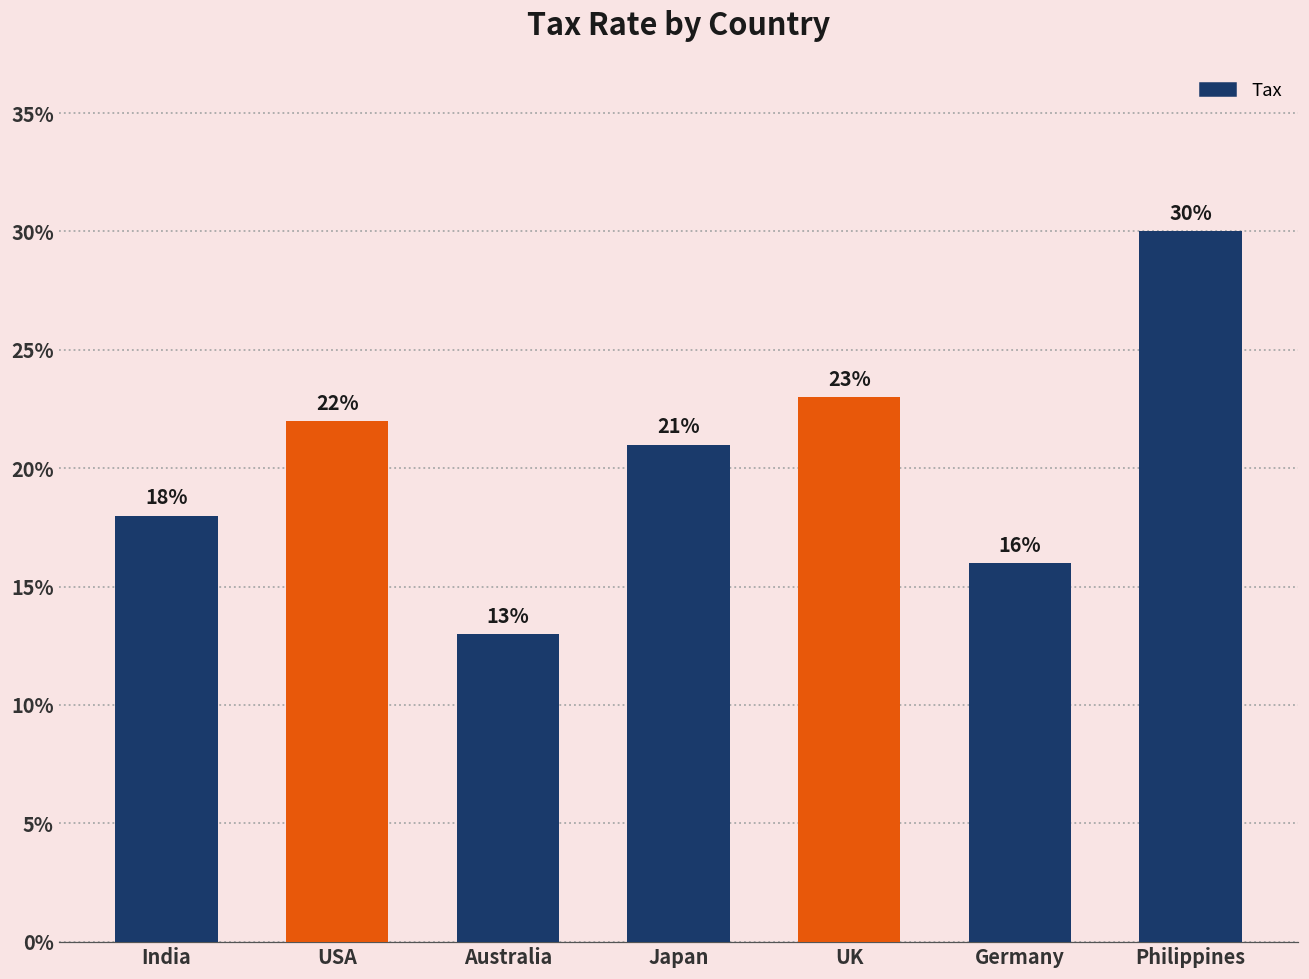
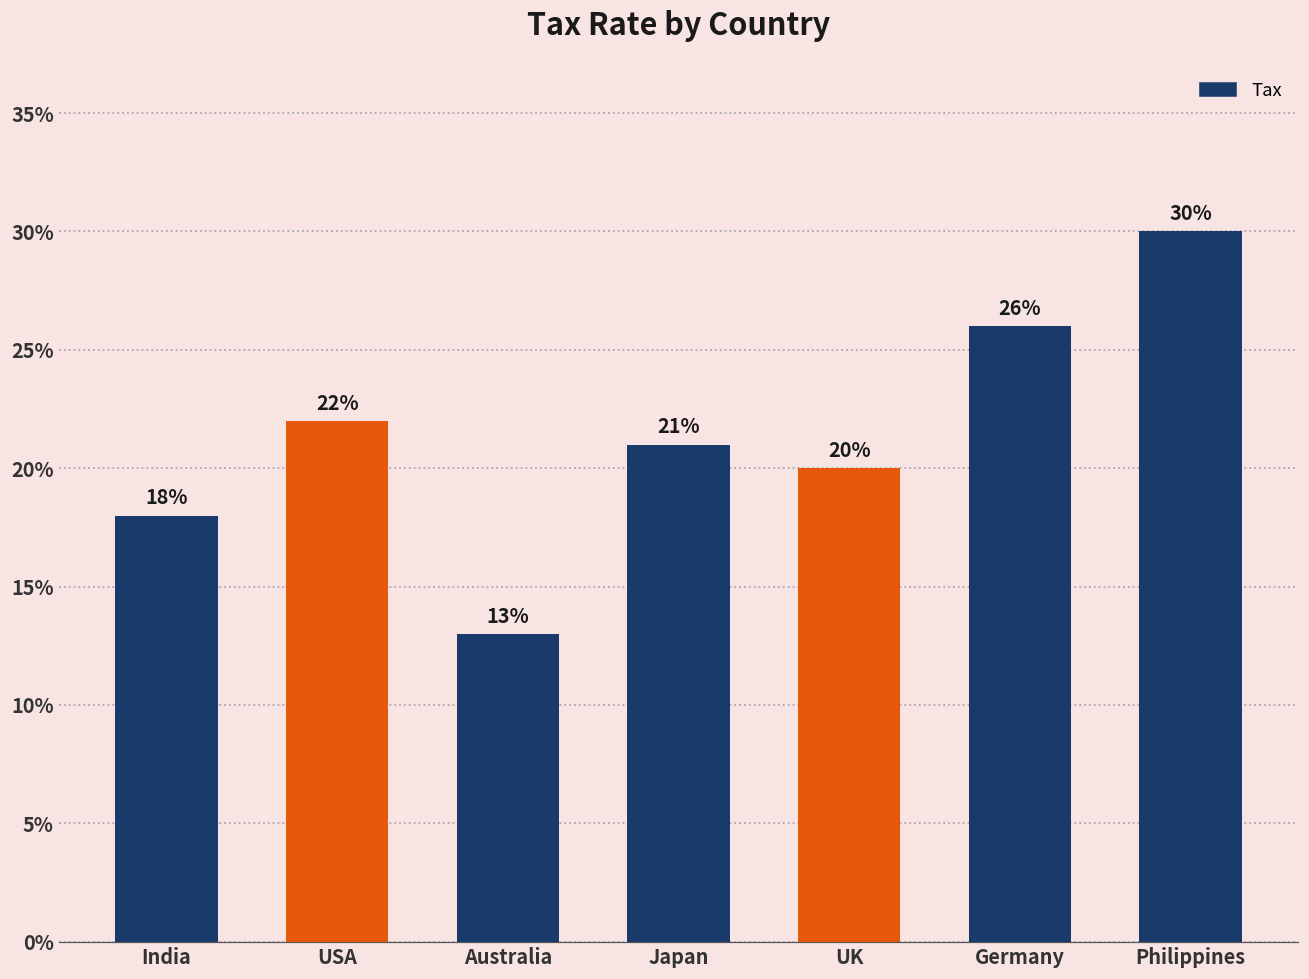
  {
    "India": "18%",
    "USA": "22%",
    "Australia": "13%",
    "Japan": "21%",
-   "UK": "23%",
-   "Germany": "16%",
+   "UK": "20%",
+   "Germany": "26%",
    "Philippines": "30%"
  }
